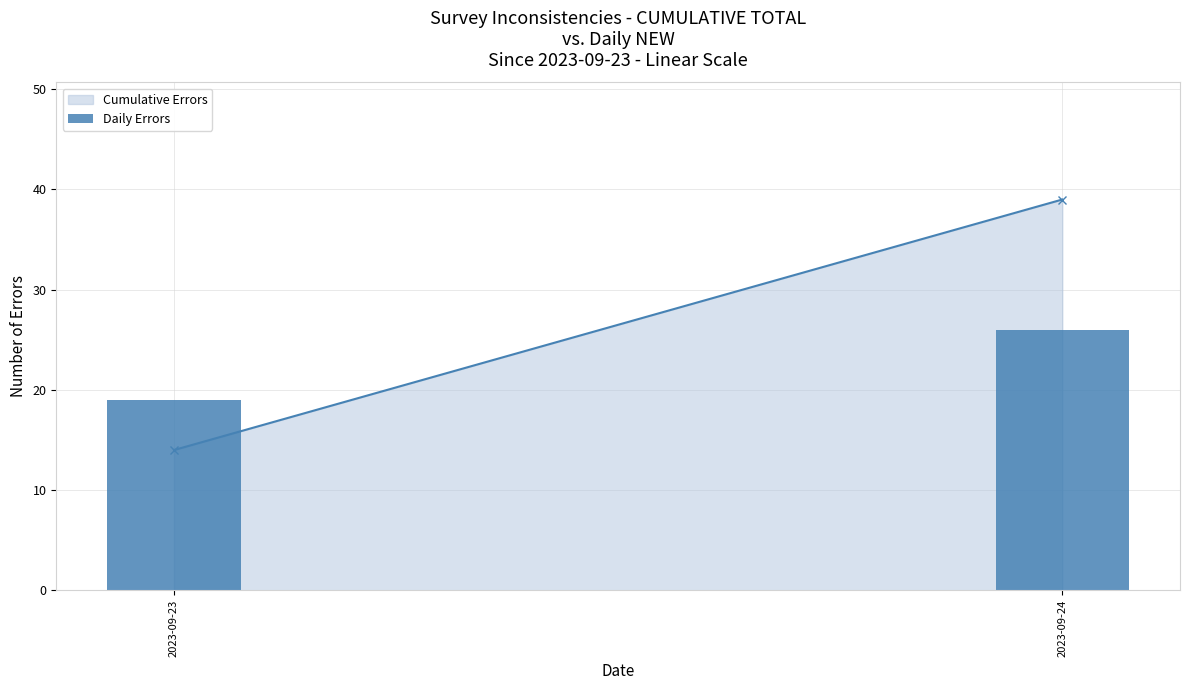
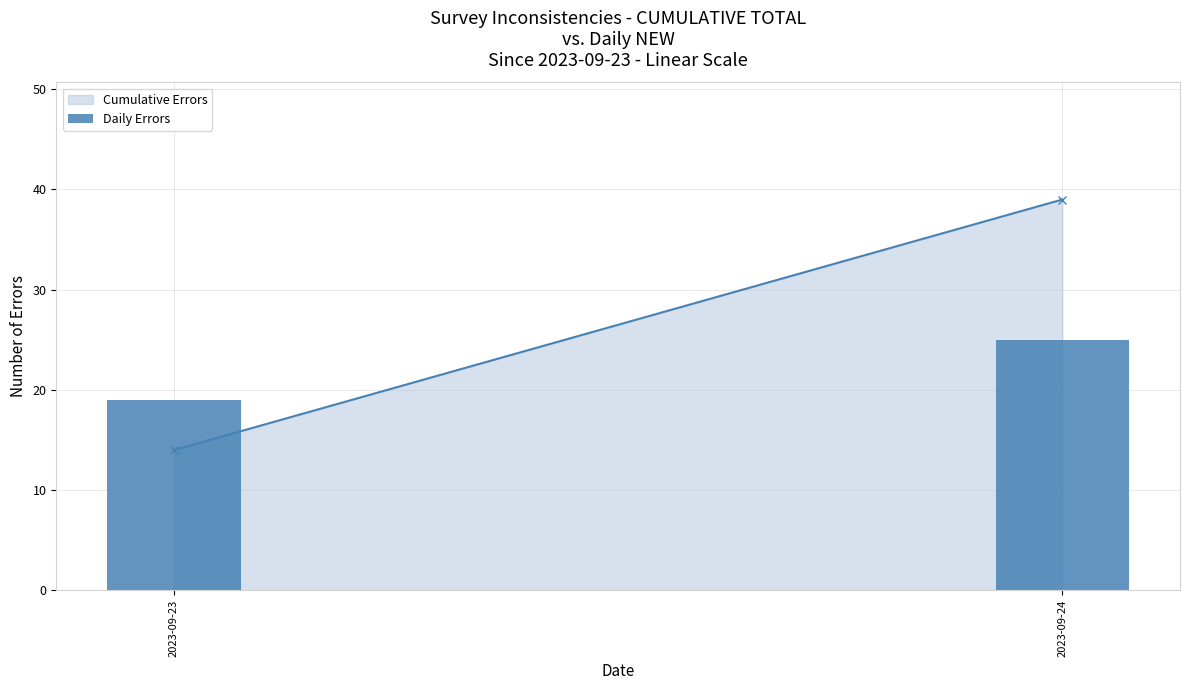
  {
    "Cumulative Errors": {
      "2023-09-23": 14,
      "2023-09-24": 39
    },
    "Daily Errors": {
      "2023-09-23": 19,
-     "2023-09-24": 26
+     "2023-09-24": 25
    }
  }
